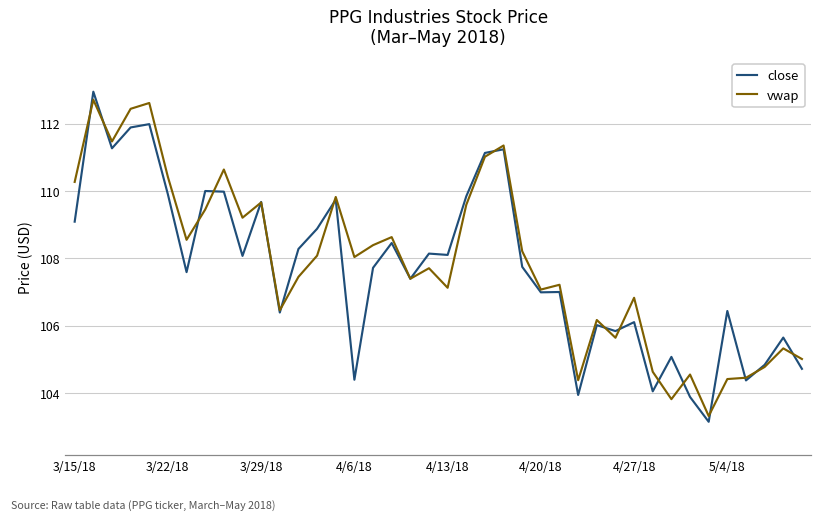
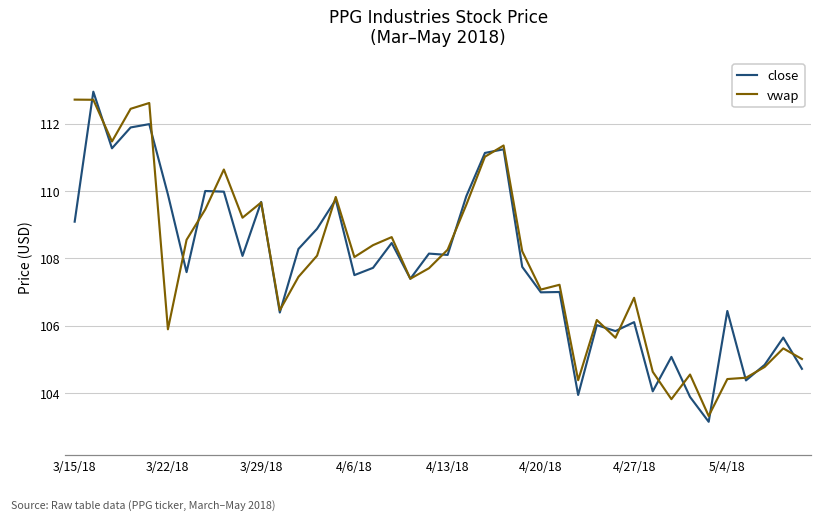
  {
    "close": {
      "3/15/18": 109.1,
      "3/22/18": 109.9,
-     "4/6/18": 104.4,
+     "4/6/18": 107.5,
      "4/13/18": 108.1,
      "4/27/18": 106.1,
      "5/4/18": 106.4
    },
    "vwap": {
-     "3/15/18": 110.3,
-     "3/22/18": 110.4,
+     "3/15/18": 112.7,
+     "3/22/18": 105.9,
      "4/6/18": 108.0,
-     "4/13/18": 107.1,
+     "4/13/18": 108.3,
      "4/27/18": 106.8,
      "5/4/18": 104.4
    }
  }
